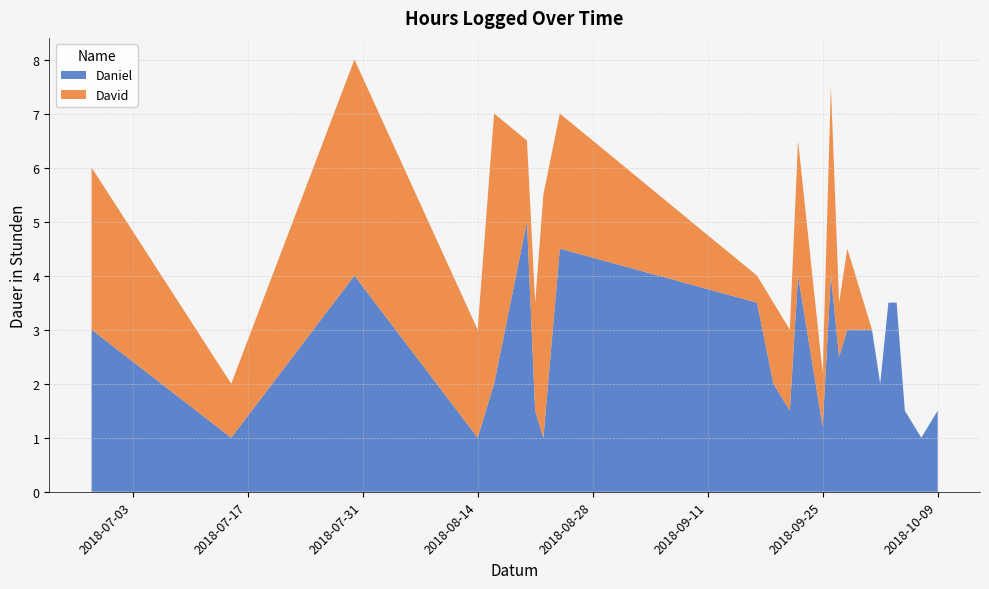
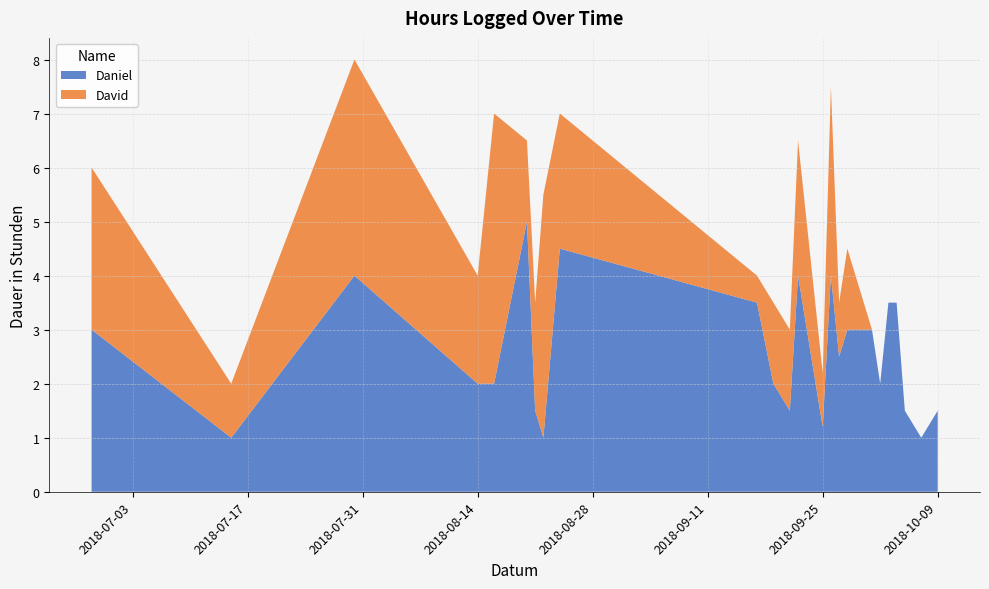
  {
    "Daniel": {
-     "2018-08-14": 1,
+     "2018-08-14": 2,
      "2018-09-25": 1.2
    },
    "David": {
      "2018-08-14": 2,
      "2018-09-25": 1
    }
  }
